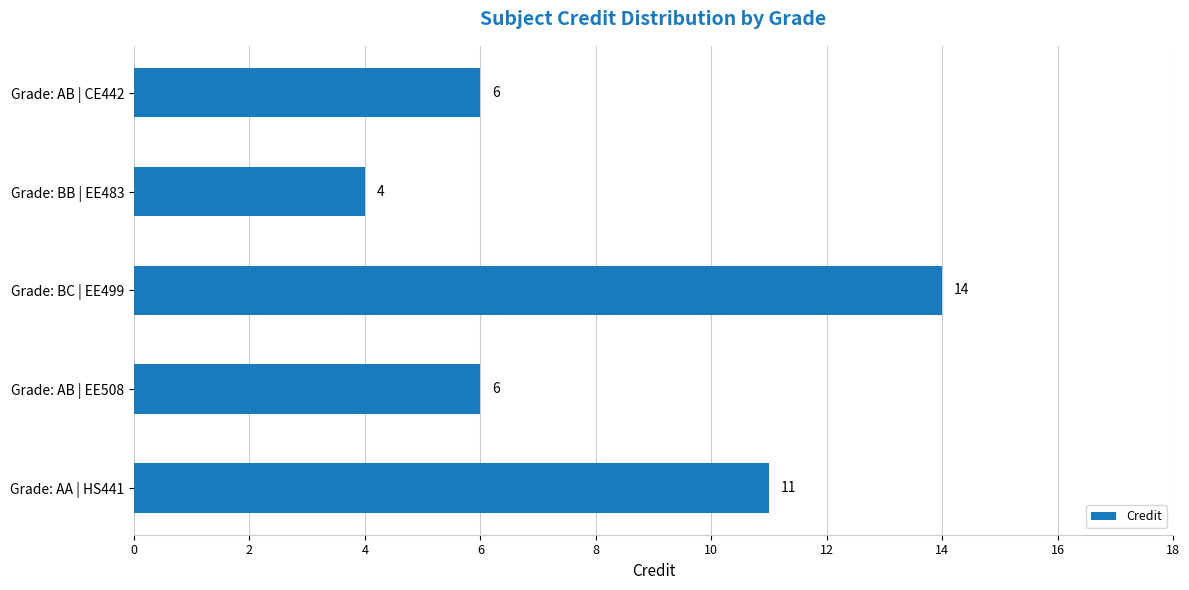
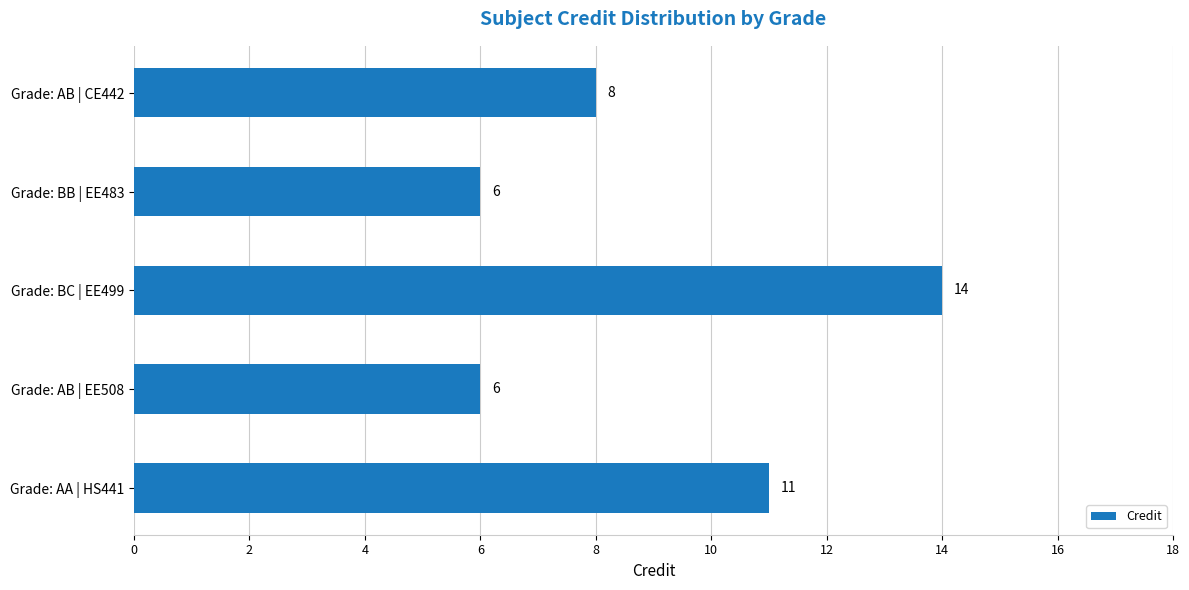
  {
-   "Grade: AB | CE442": 6,
-   "Grade: BB | EE483": 4,
+   "Grade: AB | CE442": 8,
+   "Grade: BB | EE483": 6,
    "Grade: BC | EE499": 14,
    "Grade: AB | EE508": 6,
    "Grade: AA | HS441": 11
  }
